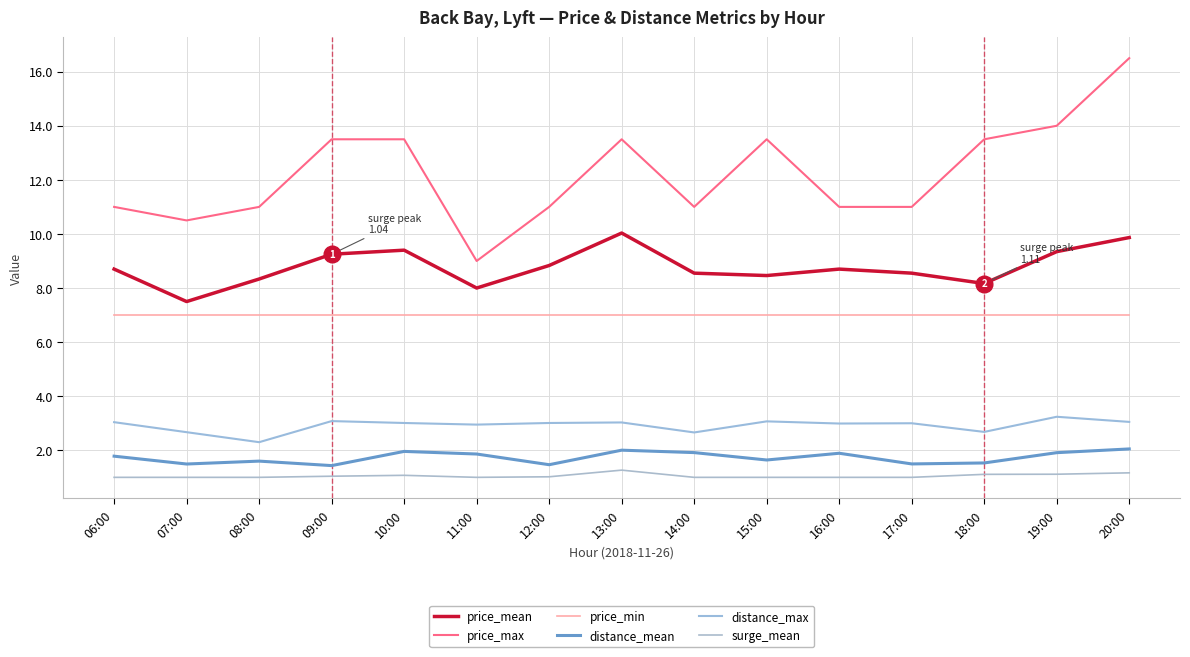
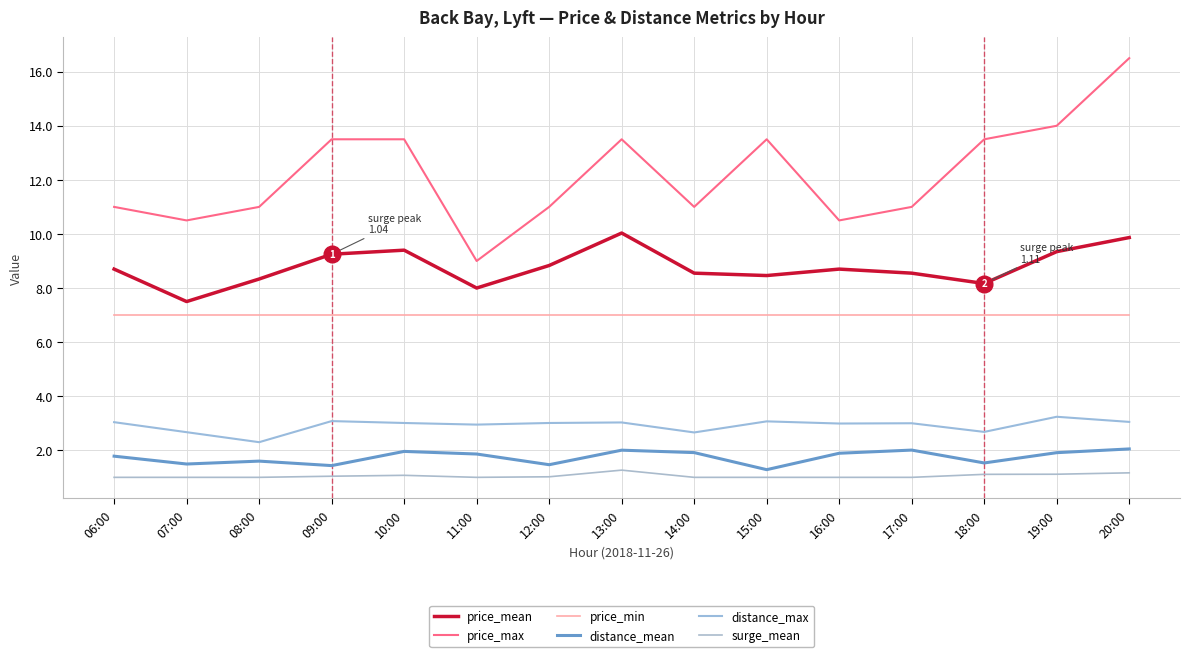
  {
    "price_max": {
      "06:00": 11.0,
      "07:00": 10.5,
      "08:00": 11.0,
      "09:00": 13.5,
      "10:00": 13.5,
      "11:00": 9.0,
      "12:00": 11.0,
      "13:00": 13.5,
      "14:00": 11.0,
      "15:00": 13.5,
-     "16:00": 11.0,
+     "16:00": 10.5,
      "17:00": 11.0,
      "18:00": 13.5,
      "19:00": 14.0,
      "20:00": 16.5
    },
    "price_min": {
      "06:00": 7.0,
      "07:00": 7.0,
      "08:00": 7.0,
      "09:00": 7.0,
      "10:00": 7.0,
      "11:00": 7.0,
      "12:00": 7.0,
      "13:00": 7.0,
      "14:00": 7.0,
      "15:00": 7.0,
      "16:00": 7.0,
      "17:00": 7.0,
      "18:00": 7.0,
      "19:00": 7.0,
      "20:00": 7.0
    },
    "distance_mean": {
      "06:00": 1.8,
      "07:00": 1.5,
      "08:00": 1.6,
      "09:00": 1.4,
      "10:00": 2.0,
      "11:00": 1.9,
      "12:00": 1.5,
      "13:00": 2.0,
      "14:00": 1.9,
-     "15:00": 1.6,
+     "15:00": 1.3,
      "16:00": 1.9,
-     "17:00": 1.5,
+     "17:00": 2.0,
      "18:00": 1.5,
      "19:00": 1.9,
      "20:00": 2.1
    }
  }
